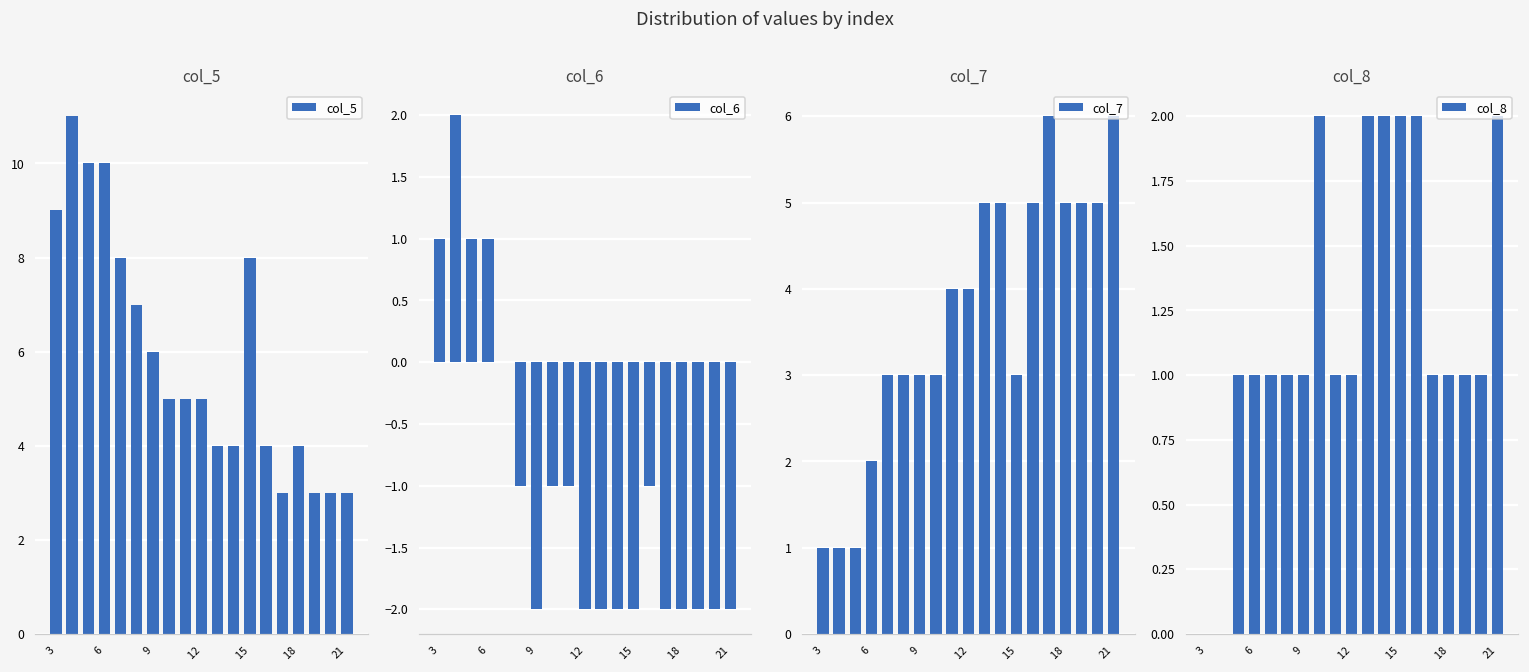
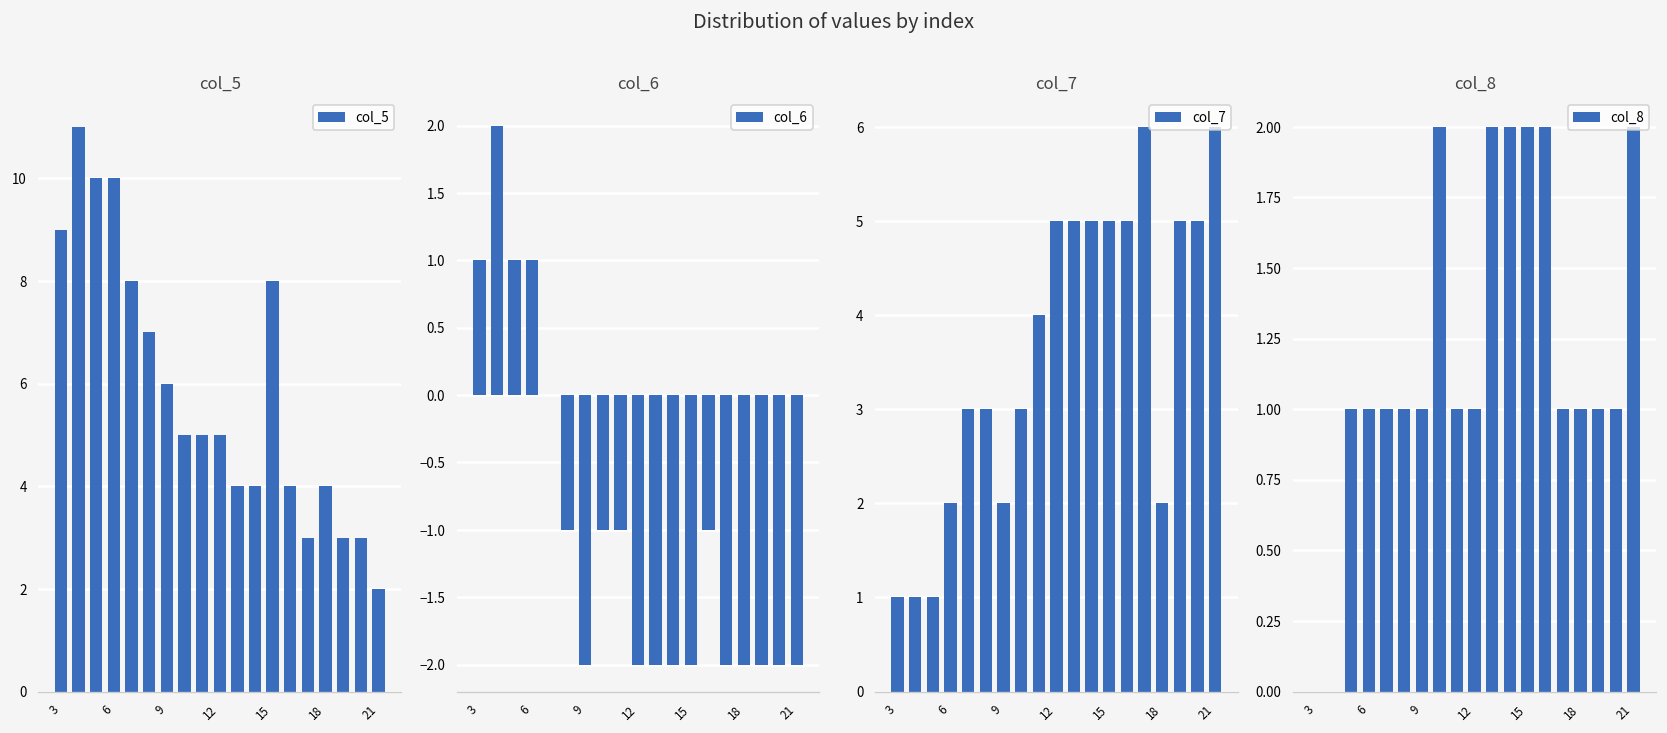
  {
    "col_5": {
      "3": 9,
      "6": 10,
      "9": 6,
      "12": 5,
      "15": 8,
      "18": 4,
-     "21": 3
+     "21": 2
    },
    "col_6": {
      "3": 1.00,
      "6": 1.00,
      "9": -2.00,
      "12": -2.00,
      "15": -2.00,
      "18": -2.00,
      "21": -2.00
    },
    "col_7": {
      "3": 1,
      "6": 2,
-     "9": 3,
-     "12": 4,
-     "15": 3,
-     "18": 5
+     "9": 2,
+     "12": 5,
+     "15": 5,
+     "18": 2
    },
    "col_8": {
      "3": 0.00,
      "6": 1.00,
      "9": 1.00,
      "12": 1.00,
      "15": 2.00,
      "18": 1.00
    }
  }
